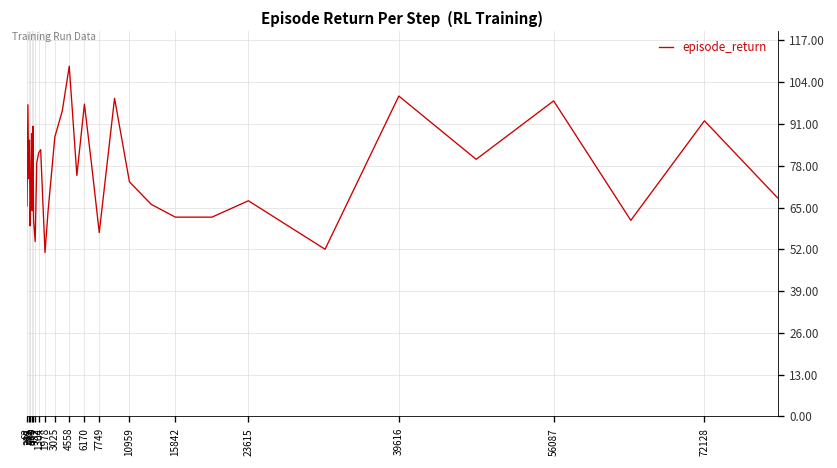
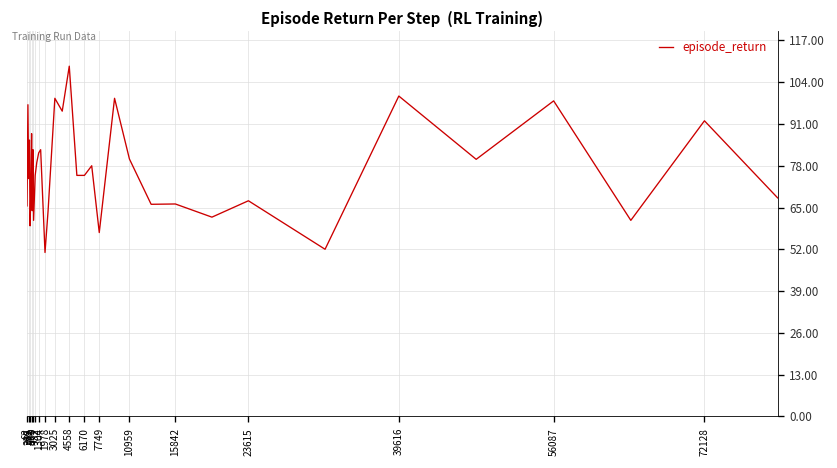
  {
    "62": 66,
    "235": 74,
    "392": 59,
    "551": 88,
-   "700": 90,
-   "932": 54,
+   "700": 83,
+   "932": 75,
    "1304": 82,
    "1978": 51,
-   "3025": 87,
+   "3025": 99,
    "4558": 109,
-   "6170": 97,
+   "6170": 75,
    "7749": 57,
-   "10959": 73,
-   "15842": 62,
+   "10959": 80,
+   "15842": 66,
    "23615": 67,
    "39616": 100,
    "56087": 98,
    "72128": 92
  }
